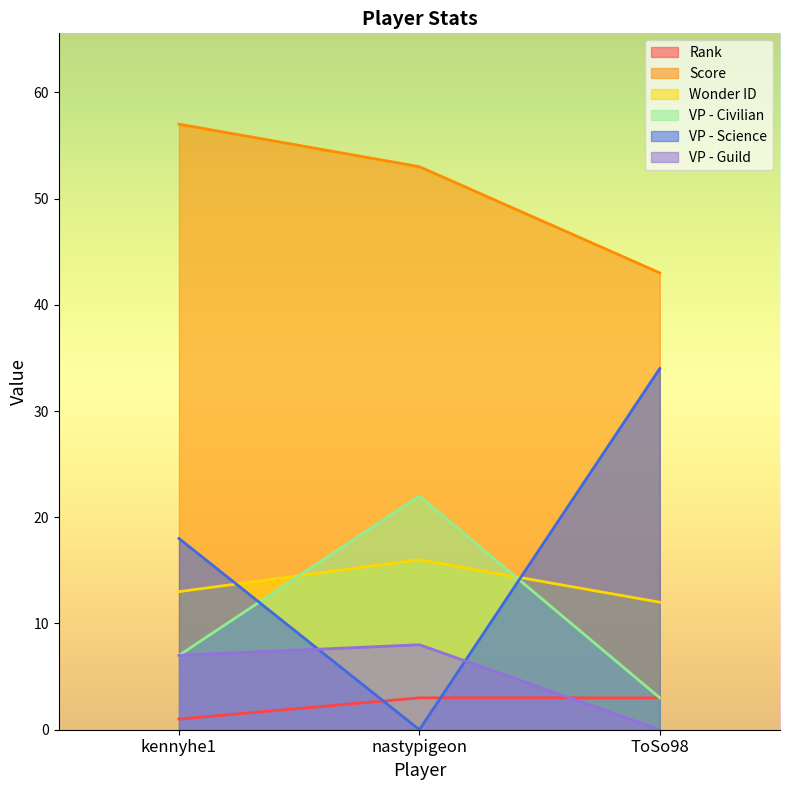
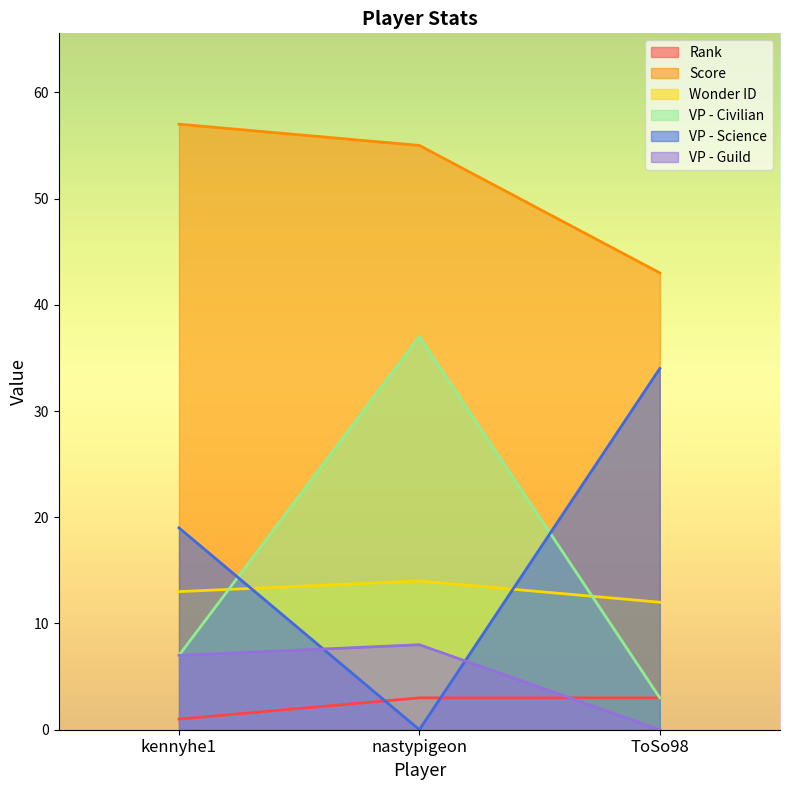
  {
    "Rank": {
      "kennyhe1": 1,
      "nastypigeon": 3
    },
    "Score": {
      "kennyhe1": 57,
-     "nastypigeon": 53,
+     "nastypigeon": 55,
      "ToSo98": 43
    },
    "Wonder ID": {
      "kennyhe1": 13,
-     "nastypigeon": 16,
+     "nastypigeon": 14,
      "ToSo98": 12
    },
    "VP - Civilian": {
-     "nastypigeon": 22
+     "nastypigeon": 37
    },
    "VP - Science": {
-     "kennyhe1": 18,
+     "kennyhe1": 19,
      "nastypigeon": 0,
      "ToSo98": 34
    },
    "VP - Guild": {
      "nastypigeon": 8,
      "ToSo98": 0
    }
  }
